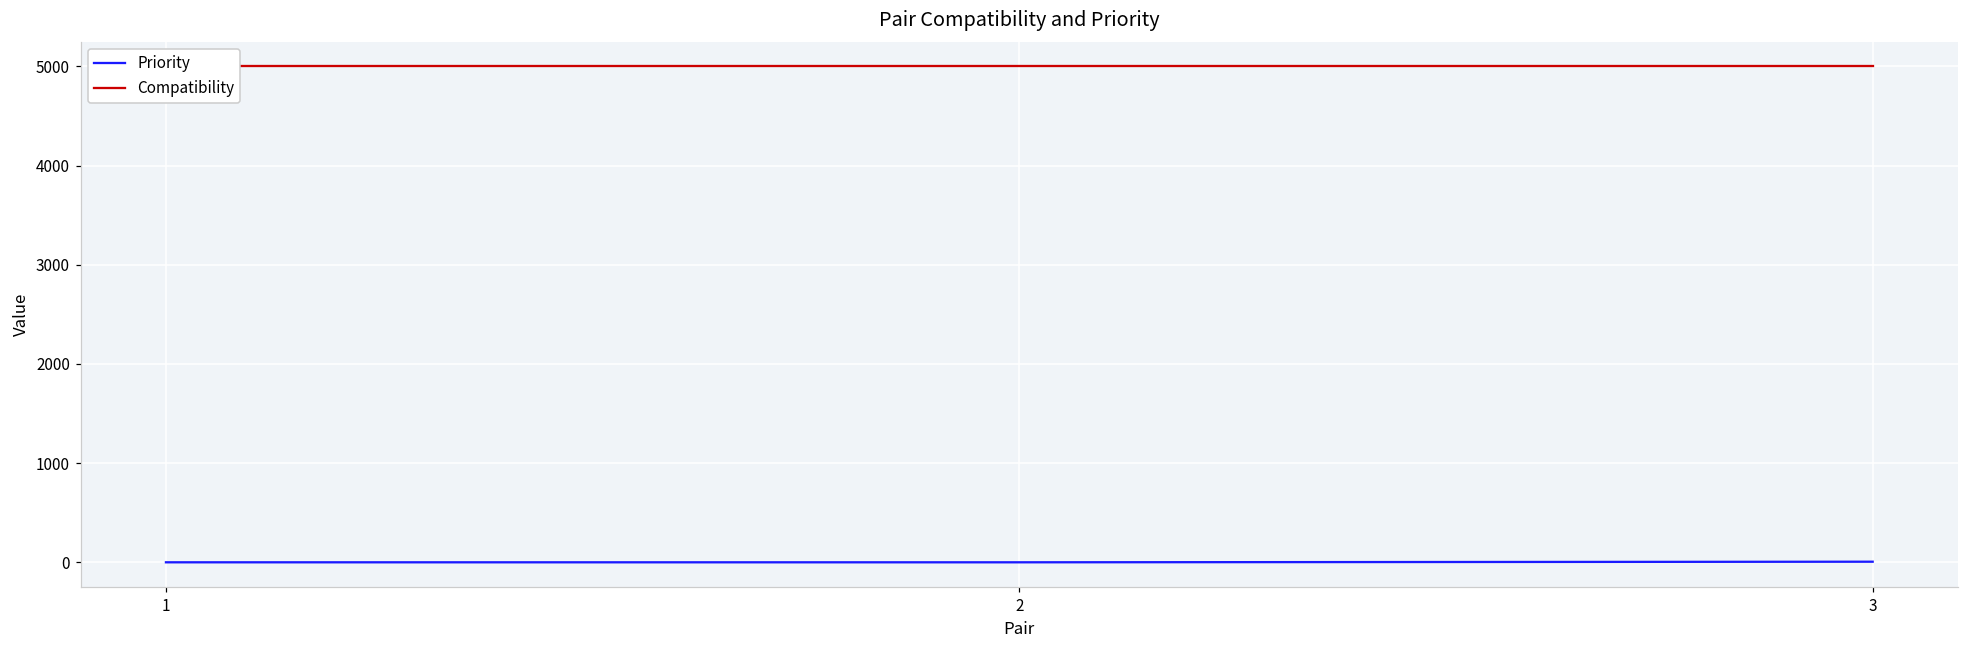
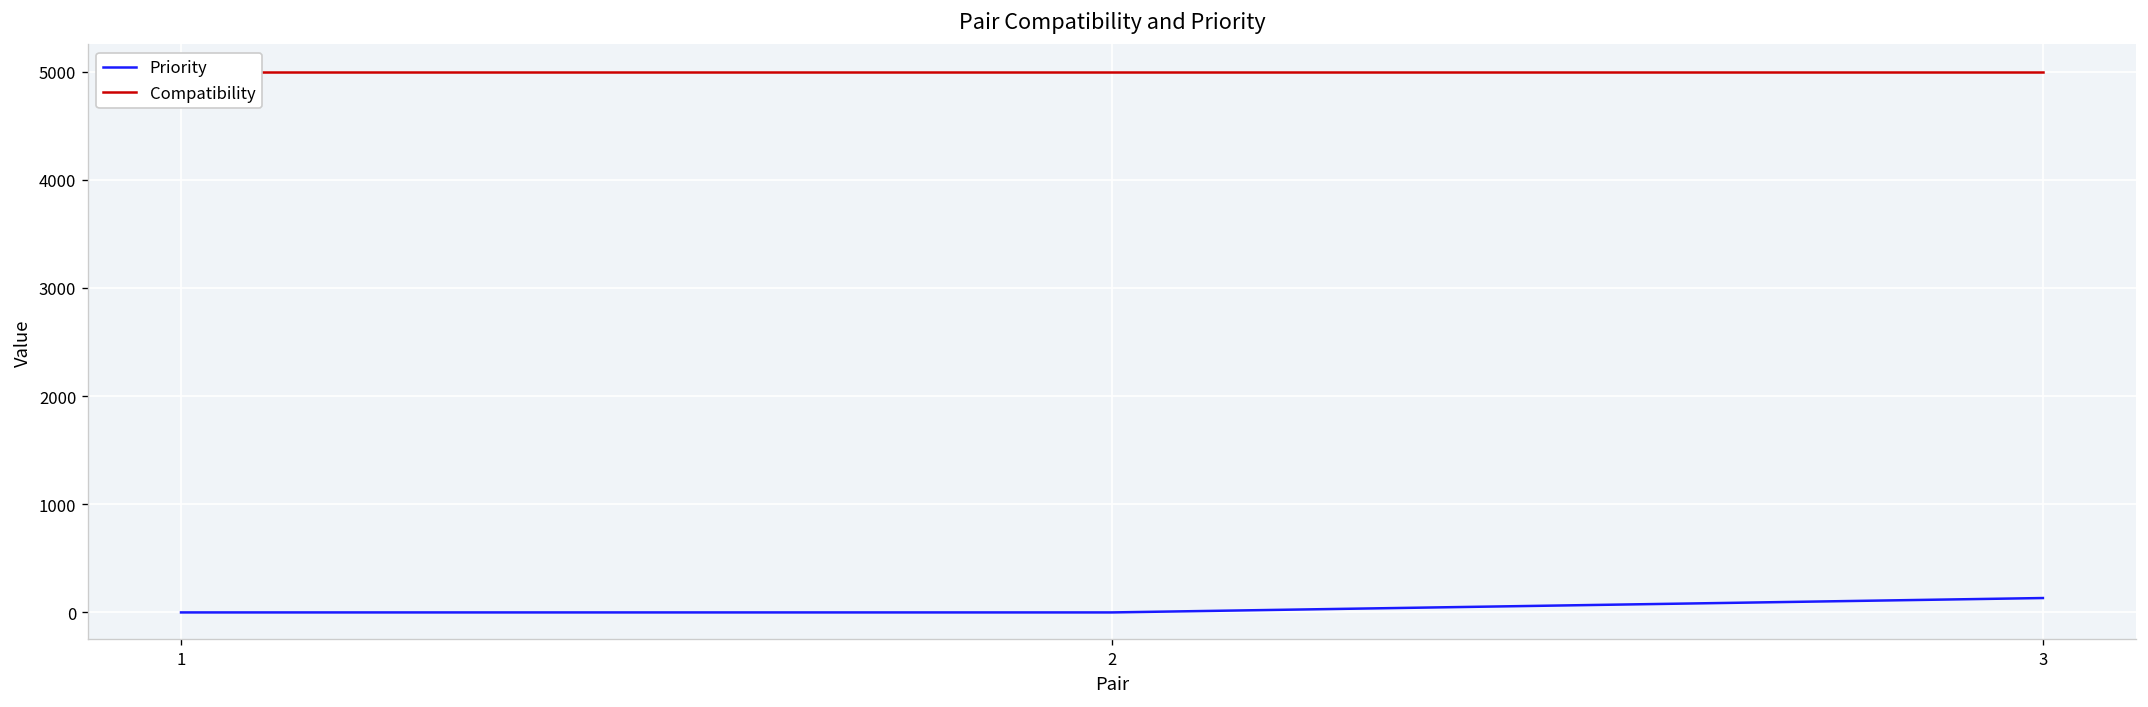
  {
    "Priority": {
      "1": 0,
      "2": 0,
-     "3": 0
+     "3": 100
    },
    "Compatibility": {
      "2": 5000,
      "3": 5000
    }
  }
